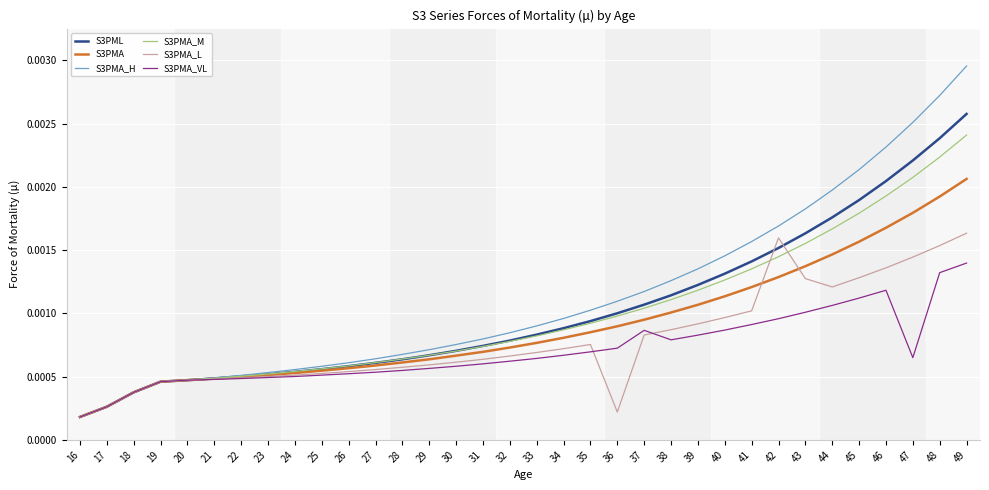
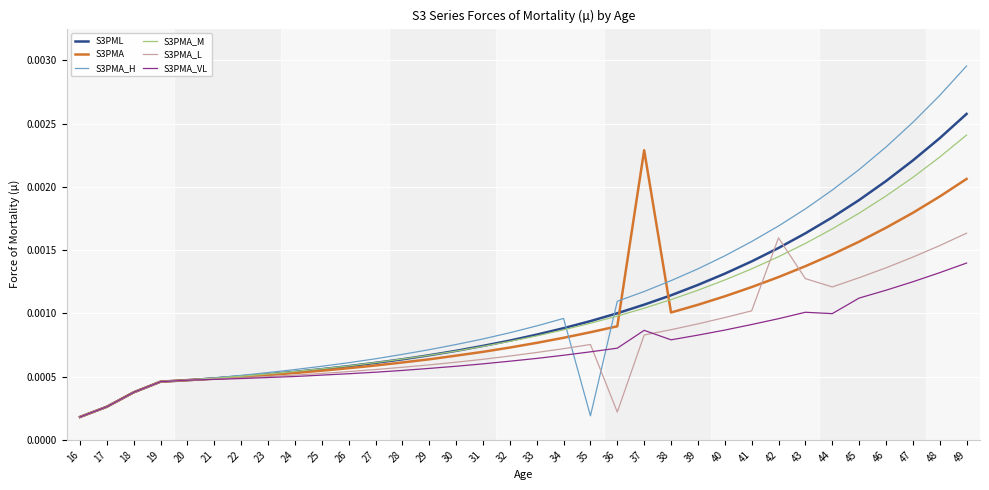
  {
    "S3PML": {
      "36": 0.00100,
      "37": 0.00107,
      "38": 0.00114,
      "39": 0.00123,
      "40": 0.00131,
      "41": 0.00141,
      "42": 0.00152,
      "43": 0.00163,
      "44": 0.00176,
      "45": 0.00190,
      "46": 0.00205,
      "47": 0.00221,
      "48": 0.00239,
      "49": 0.00258
    },
    "S3PMA": {
      "27": 0.00059,
      "28": 0.00061,
      "29": 0.00064,
      "30": 0.00067,
      "31": 0.00070,
      "32": 0.00073,
      "33": 0.00077,
      "34": 0.00081,
      "35": 0.00085,
      "36": 0.00090,
-     "37": 0.00095,
+     "37": 0.00229,
      "38": 0.00101,
      "39": 0.00107,
      "40": 0.00114,
      "41": 0.00121,
      "42": 0.00129,
      "43": 0.00137,
      "44": 0.00147,
      "45": 0.00157,
      "46": 0.00168,
      "47": 0.00180,
      "48": 0.00192,
      "49": 0.00206
    },
    "S3PMA_H": {
      "26": 0.00061,
      "27": 0.00064,
      "28": 0.00068,
      "29": 0.00071,
      "30": 0.00075,
      "31": 0.00080,
      "32": 0.00085,
      "33": 0.00090,
      "34": 0.00096,
-     "35": 0.00103,
+     "35": 0.00019,
      "36": 0.00110,
      "37": 0.00117,
      "38": 0.00126,
      "39": 0.00135,
      "40": 0.00146,
      "41": 0.00157,
      "42": 0.00169,
      "43": 0.00183,
      "44": 0.00198,
      "45": 0.00214,
      "46": 0.00232,
      "47": 0.00251,
      "48": 0.00272,
      "49": 0.00296
    },
    "S3PMA_M": {
      "36": 0.00098,
      "37": 0.00104,
      "38": 0.00111,
      "39": 0.00118,
      "40": 0.00126,
      "41": 0.00135,
      "42": 0.00145,
      "43": 0.00155,
      "44": 0.00167,
      "45": 0.00179,
      "46": 0.00193,
      "47": 0.00208,
      "48": 0.00224,
      "49": 0.00241
    },
    "S3PMA_L": {
      "27": 0.00056,
      "28": 0.00057,
      "29": 0.00059,
      "30": 0.00061,
      "31": 0.00064,
      "32": 0.00066,
      "33": 0.00069,
      "34": 0.00072,
      "35": 0.00075,
      "36": 0.00022,
      "37": 0.00083,
      "38": 0.00087,
      "39": 0.00092,
      "40": 0.00097,
      "41": 0.00102,
      "42": 0.00160,
      "43": 0.00128,
      "44": 0.00121,
      "45": 0.00128,
      "46": 0.00136,
      "47": 0.00145,
      "48": 0.00154,
      "49": 0.00163
    },
    "S3PMA_VL": {
      "27": 0.00054,
      "28": 0.00055,
      "29": 0.00057,
      "30": 0.00058,
      "31": 0.00060,
      "32": 0.00062,
      "33": 0.00064,
      "34": 0.00067,
      "35": 0.00070,
      "36": 0.00073,
      "37": 0.00087,
      "38": 0.00079,
      "39": 0.00083,
      "40": 0.00087,
      "41": 0.00091,
      "42": 0.00096,
      "43": 0.00101,
-     "44": 0.00106,
+     "44": 0.00100,
      "45": 0.00112,
      "46": 0.00118,
-     "47": 0.00065,
+     "47": 0.00125,
      "48": 0.00132,
      "49": 0.00140
    }
  }
